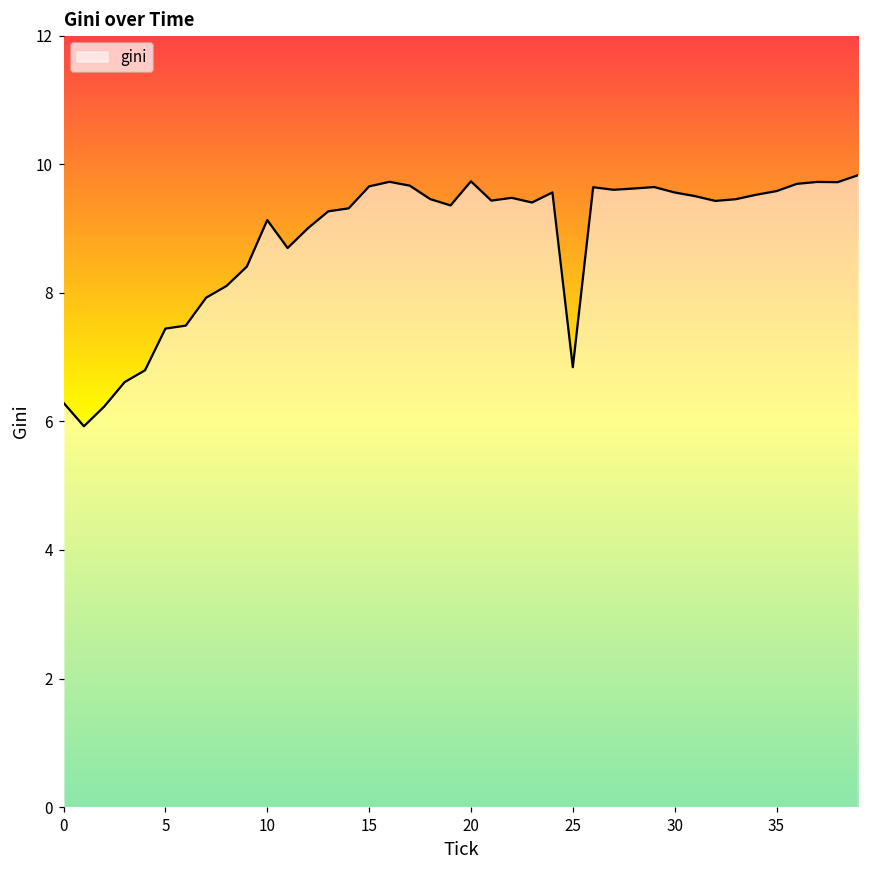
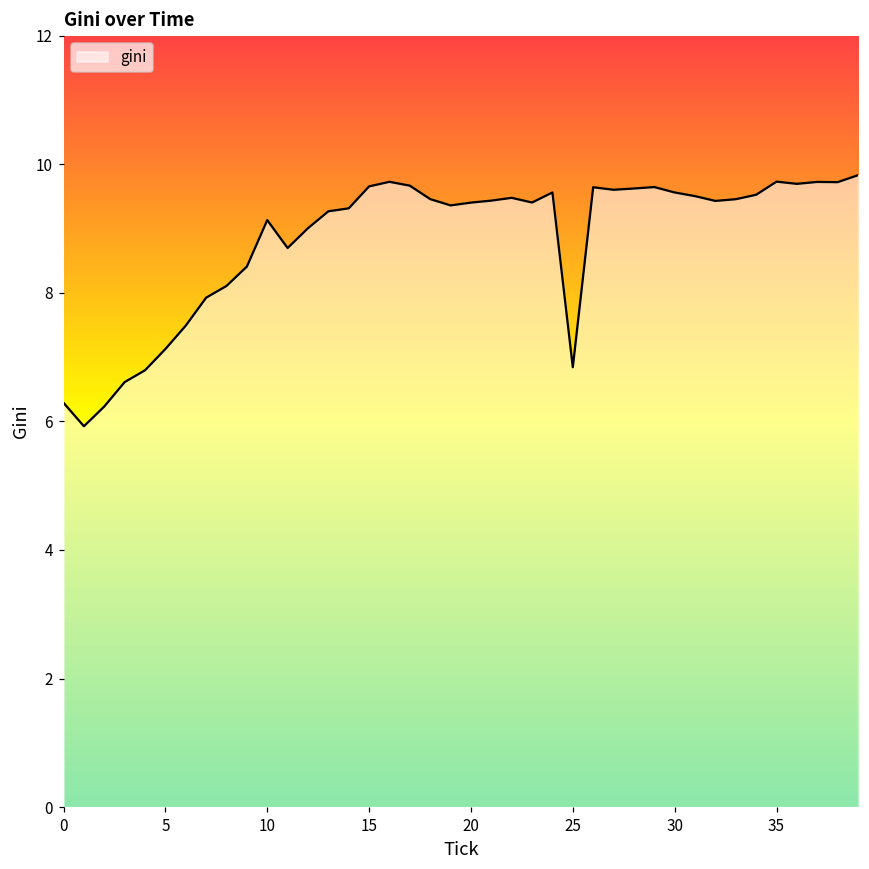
  {
    "0": 6.3,
-   "5": 7.4,
+   "5": 7.1,
    "10": 9.1,
    "15": 9.7,
-   "20": 9.7,
+   "20": 9.4,
    "25": 6.8,
    "30": 9.6,
-   "35": 9.6
+   "35": 9.7
  }
